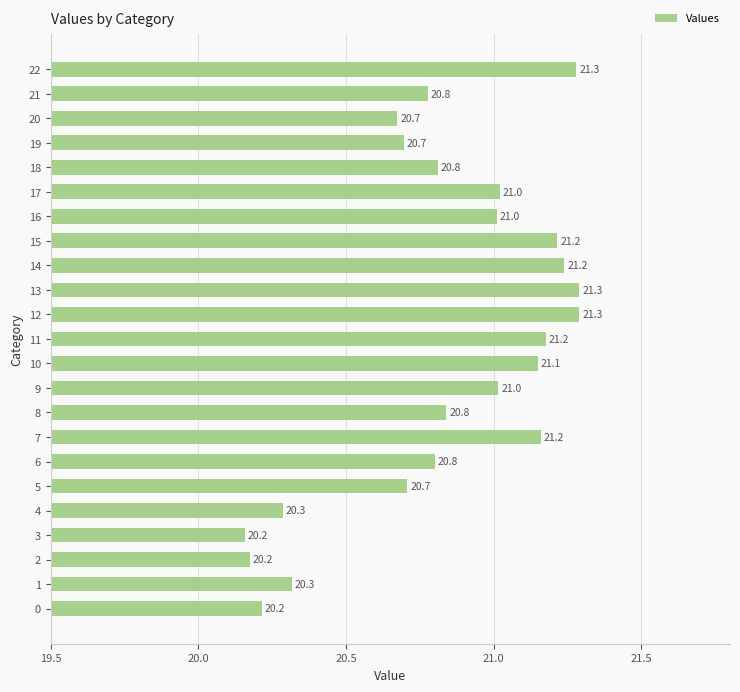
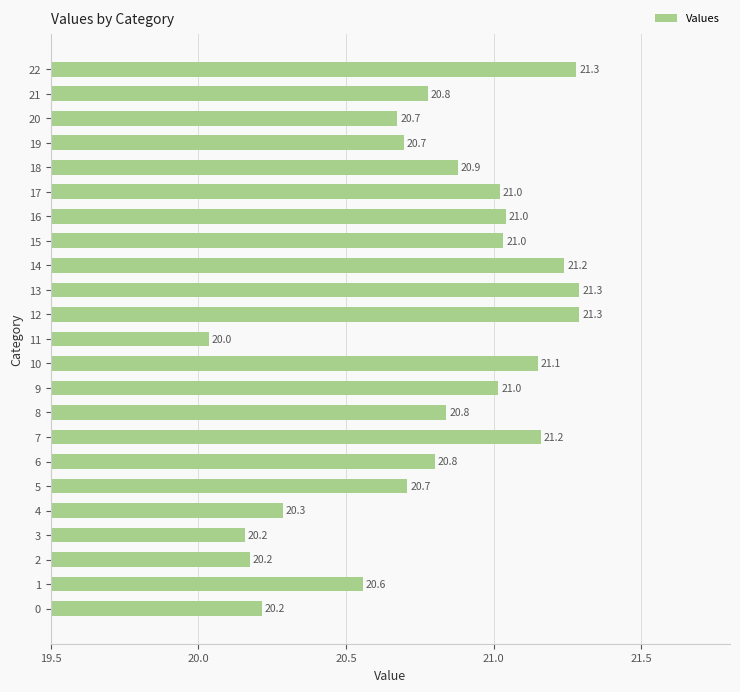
  {
    "22": 21.3,
    "21": 20.8,
    "20": 20.7,
    "19": 20.7,
-   "18": 20.8,
+   "18": 20.9,
    "17": 21.0,
-   "16": 21.01,
-   "15": 21.2,
+   "16": 21.04,
+   "15": 21.0,
    "14": 21.2,
    "13": 21.3,
    "12": 21.3,
-   "11": 21.2,
+   "11": 20.0,
    "10": 21.1,
    "9": 21.0,
    "8": 20.8,
    "7": 21.2,
    "6": 20.8,
    "5": 20.7,
    "4": 20.3,
    "3": 20.2,
    "2": 20.2,
-   "1": 20.3,
+   "1": 20.6,
    "0": 20.2
  }
